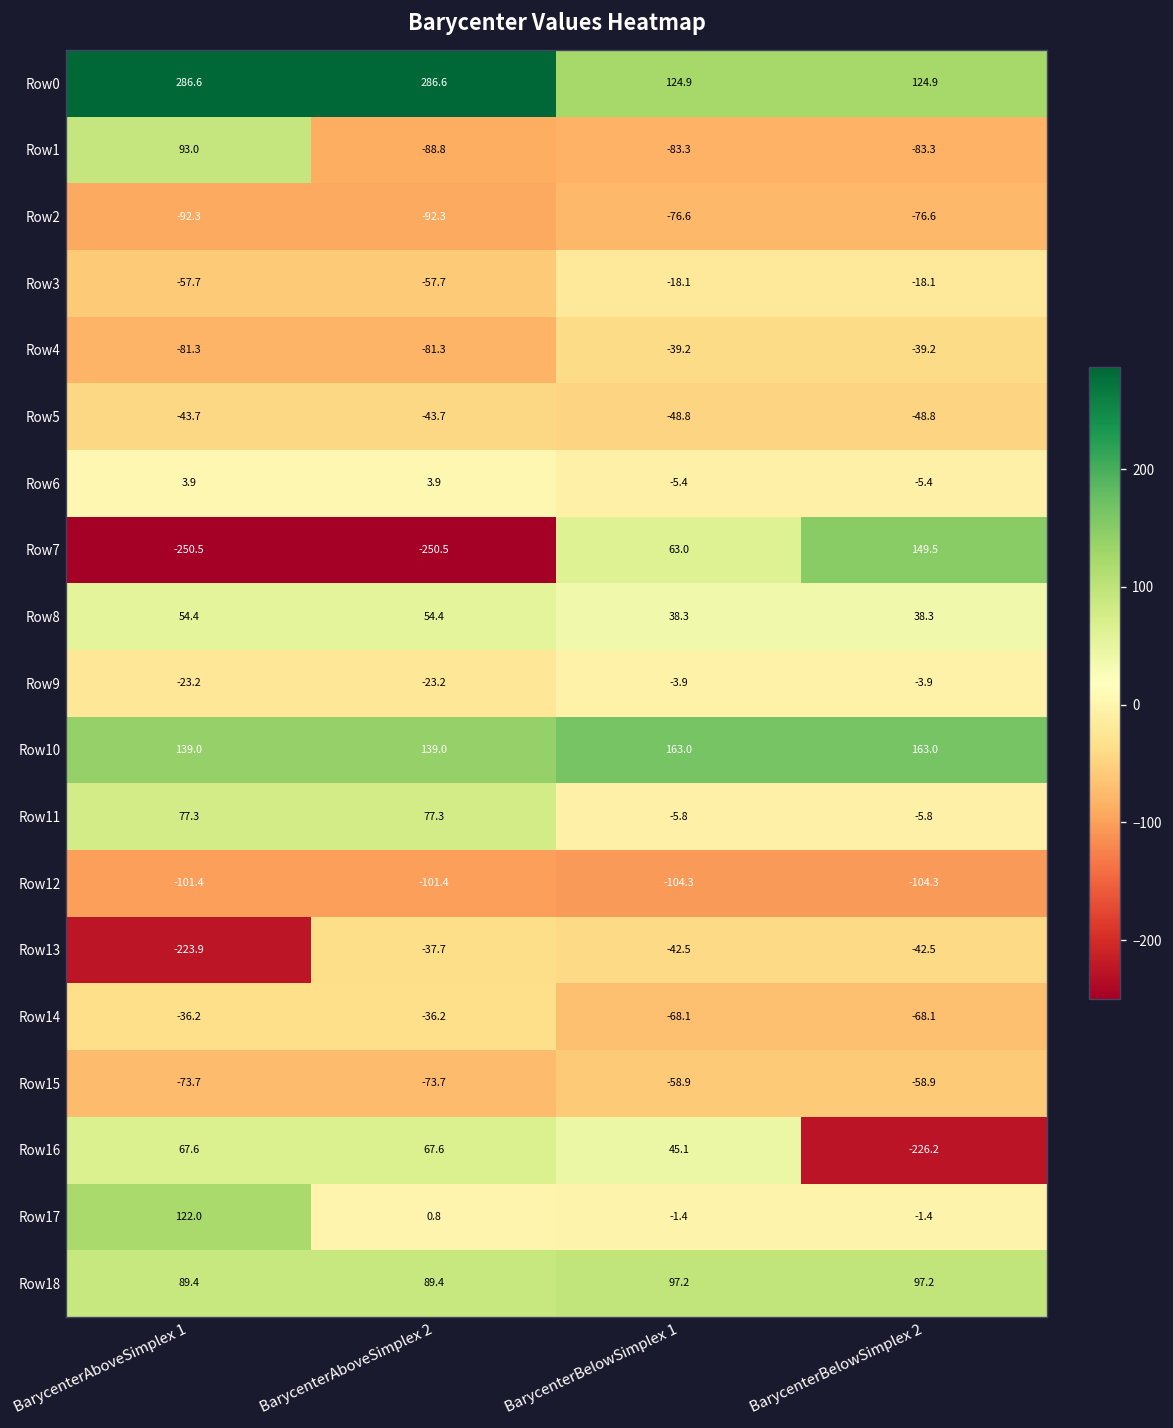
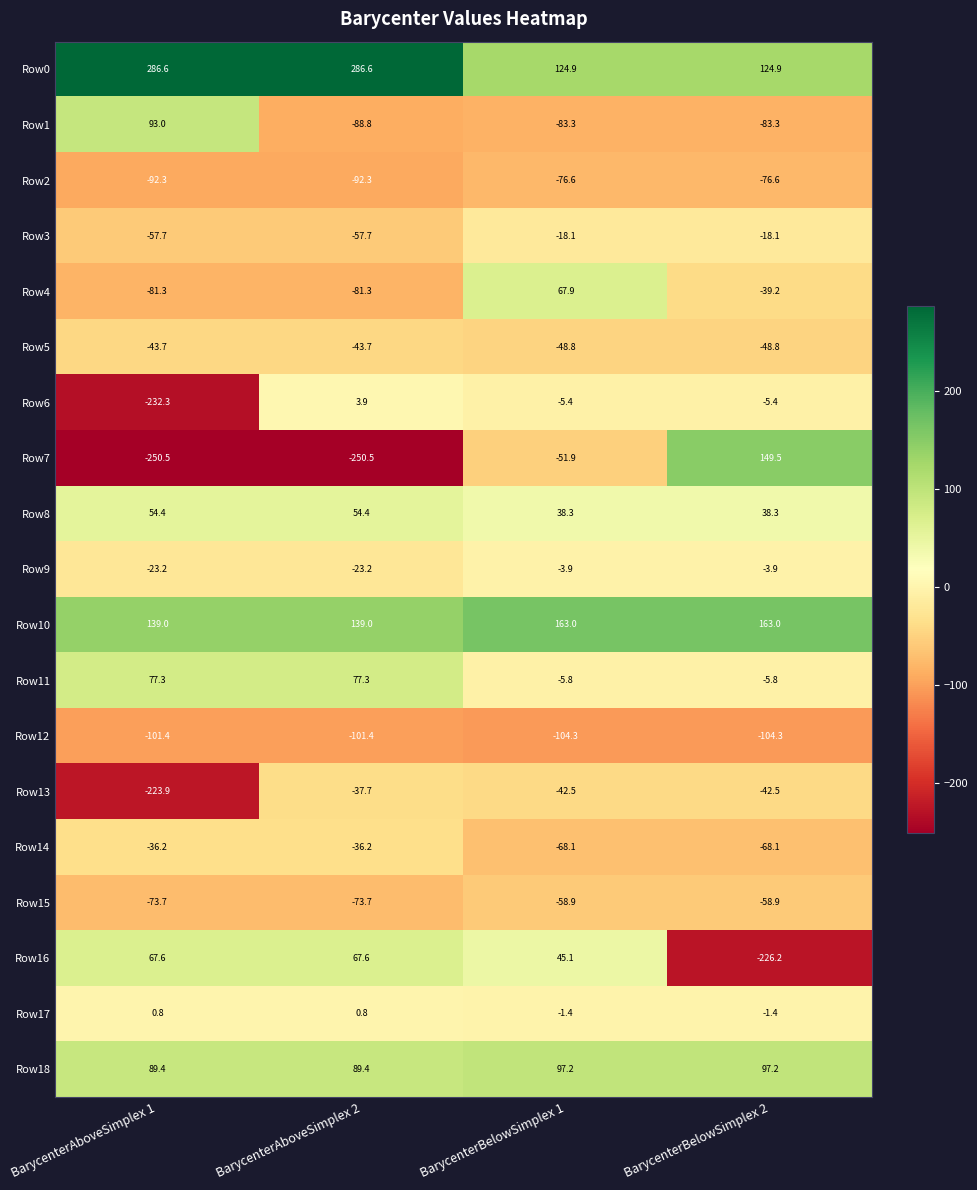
  {
    "Row0": {
      "BarycenterAboveSimplex 1": 286.6,
      "BarycenterAboveSimplex 2": 286.6,
      "BarycenterBelowSimplex 1": 124.9,
      "BarycenterBelowSimplex 2": 124.9
    },
    "Row1": {
      "BarycenterAboveSimplex 1": 93.0,
      "BarycenterAboveSimplex 2": -88.8,
      "BarycenterBelowSimplex 1": -83.3,
      "BarycenterBelowSimplex 2": -83.3
    },
    "Row2": {
      "BarycenterAboveSimplex 1": -92.3,
      "BarycenterAboveSimplex 2": -92.3,
      "BarycenterBelowSimplex 1": -76.6,
      "BarycenterBelowSimplex 2": -76.6
    },
    "Row3": {
      "BarycenterAboveSimplex 1": -57.7,
      "BarycenterAboveSimplex 2": -57.7,
      "BarycenterBelowSimplex 1": -18.1,
      "BarycenterBelowSimplex 2": -18.1
    },
    "Row4": {
      "BarycenterAboveSimplex 1": -81.3,
      "BarycenterAboveSimplex 2": -81.3,
-     "BarycenterBelowSimplex 1": -39.2,
+     "BarycenterBelowSimplex 1": 67.9,
      "BarycenterBelowSimplex 2": -39.2
    },
    "Row5": {
      "BarycenterAboveSimplex 1": -43.7,
      "BarycenterAboveSimplex 2": -43.7,
      "BarycenterBelowSimplex 1": -48.8,
      "BarycenterBelowSimplex 2": -48.8
    },
    "Row6": {
-     "BarycenterAboveSimplex 1": 3.9,
+     "BarycenterAboveSimplex 1": -232.3,
      "BarycenterAboveSimplex 2": 3.9,
      "BarycenterBelowSimplex 1": -5.4,
      "BarycenterBelowSimplex 2": -5.4
    },
    "Row7": {
      "BarycenterAboveSimplex 1": -250.5,
      "BarycenterAboveSimplex 2": -250.5,
-     "BarycenterBelowSimplex 1": 63.0,
+     "BarycenterBelowSimplex 1": -51.9,
      "BarycenterBelowSimplex 2": 149.5
    },
    "Row8": {
      "BarycenterAboveSimplex 1": 54.4,
      "BarycenterAboveSimplex 2": 54.4,
      "BarycenterBelowSimplex 1": 38.3,
      "BarycenterBelowSimplex 2": 38.3
    },
    "Row9": {
      "BarycenterAboveSimplex 1": -23.2,
      "BarycenterAboveSimplex 2": -23.2,
      "BarycenterBelowSimplex 1": -3.9,
      "BarycenterBelowSimplex 2": -3.9
    },
    "Row10": {
      "BarycenterAboveSimplex 1": 139.0,
      "BarycenterAboveSimplex 2": 139.0,
      "BarycenterBelowSimplex 1": 163.0,
      "BarycenterBelowSimplex 2": 163.0
    },
    "Row11": {
      "BarycenterAboveSimplex 1": 77.3,
      "BarycenterAboveSimplex 2": 77.3,
      "BarycenterBelowSimplex 1": -5.8,
      "BarycenterBelowSimplex 2": -5.8
    },
    "Row12": {
      "BarycenterAboveSimplex 1": -101.4,
      "BarycenterAboveSimplex 2": -101.4,
      "BarycenterBelowSimplex 1": -104.3,
      "BarycenterBelowSimplex 2": -104.3
    },
    "Row13": {
      "BarycenterAboveSimplex 1": -223.9,
      "BarycenterAboveSimplex 2": -37.7,
      "BarycenterBelowSimplex 1": -42.5,
      "BarycenterBelowSimplex 2": -42.5
    },
    "Row14": {
      "BarycenterAboveSimplex 1": -36.2,
      "BarycenterAboveSimplex 2": -36.2,
      "BarycenterBelowSimplex 1": -68.1,
      "BarycenterBelowSimplex 2": -68.1
    },
    "Row15": {
      "BarycenterAboveSimplex 1": -73.7,
      "BarycenterAboveSimplex 2": -73.7,
      "BarycenterBelowSimplex 1": -58.9,
      "BarycenterBelowSimplex 2": -58.9
    },
    "Row16": {
      "BarycenterAboveSimplex 1": 67.6,
      "BarycenterAboveSimplex 2": 67.6,
      "BarycenterBelowSimplex 1": 45.1,
      "BarycenterBelowSimplex 2": -226.2
    },
    "Row17": {
-     "BarycenterAboveSimplex 1": 122.0,
+     "BarycenterAboveSimplex 1": 0.8,
      "BarycenterAboveSimplex 2": 0.8,
      "BarycenterBelowSimplex 1": -1.4,
      "BarycenterBelowSimplex 2": -1.4
    },
    "Row18": {
      "BarycenterAboveSimplex 1": 89.4,
      "BarycenterAboveSimplex 2": 89.4,
      "BarycenterBelowSimplex 1": 97.2,
      "BarycenterBelowSimplex 2": 97.2
    }
  }
